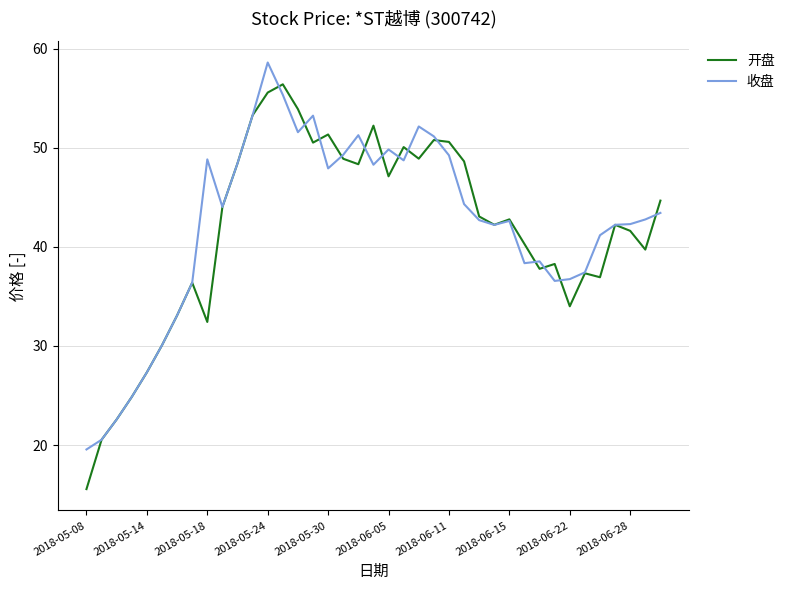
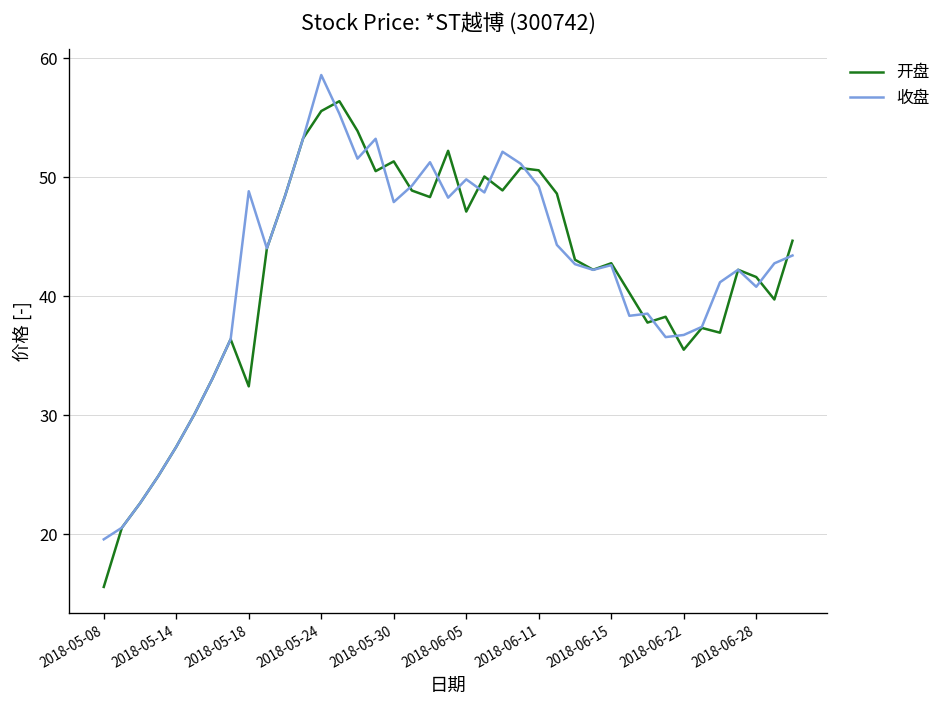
  {
    "开盘": {
      "2018-05-08": 16,
      "2018-05-18": 32,
      "2018-05-24": 56,
      "2018-05-30": 51,
      "2018-06-05": 47,
      "2018-06-11": 51,
-     "2018-06-22": 34,
+     "2018-06-22": 36,
      "2018-06-28": 42
    },
    "收盘": {
      "2018-05-08": 20,
      "2018-05-18": 49,
      "2018-05-24": 59,
      "2018-05-30": 48,
      "2018-06-05": 50,
      "2018-06-11": 49,
      "2018-06-22": 37,
-     "2018-06-28": 42
+     "2018-06-28": 41
    }
  }
